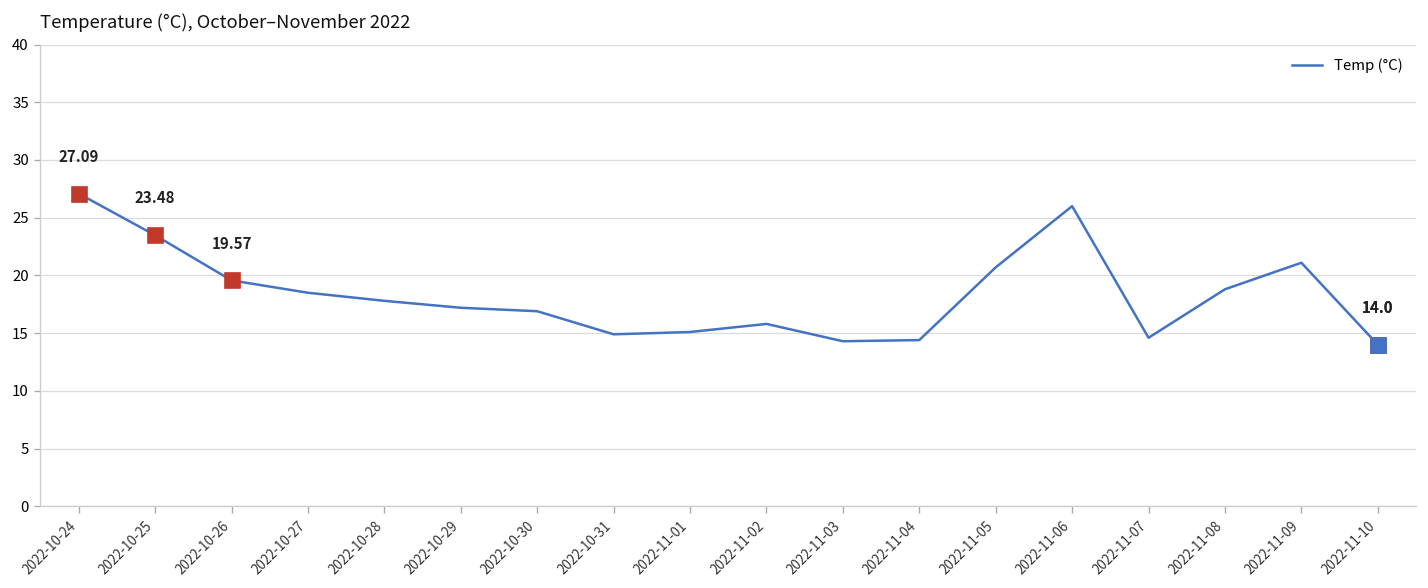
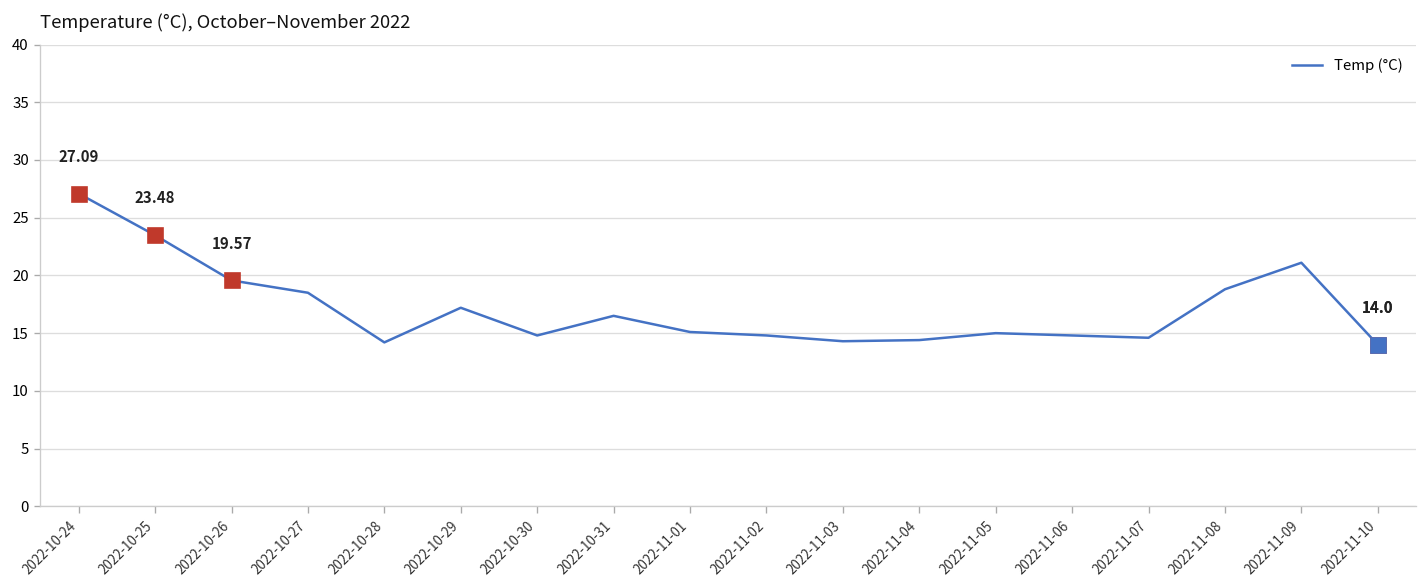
  {
    "Temp (°C)": {
      "2022-10-27": 19,
-     "2022-10-28": 18,
+     "2022-10-28": 14,
      "2022-10-29": 17,
-     "2022-10-30": 17,
-     "2022-10-31": 15,
+     "2022-10-30": 15,
+     "2022-10-31": 17,
      "2022-11-01": 15,
-     "2022-11-02": 16,
+     "2022-11-02": 15,
      "2022-11-03": 14,
      "2022-11-04": 14,
-     "2022-11-05": 21,
-     "2022-11-06": 26,
+     "2022-11-05": 15,
+     "2022-11-06": 15,
      "2022-11-07": 15,
      "2022-11-08": 19,
      "2022-11-09": 21
    }
  }
